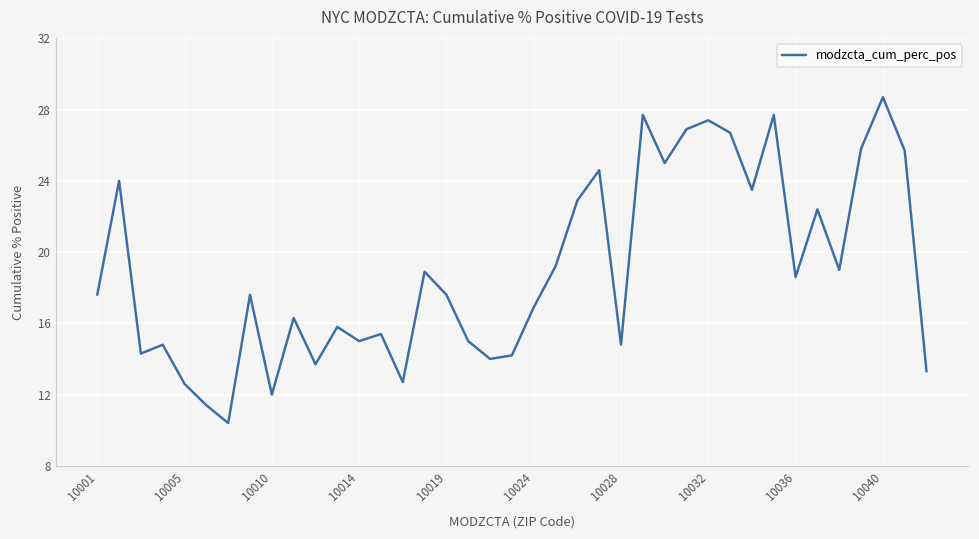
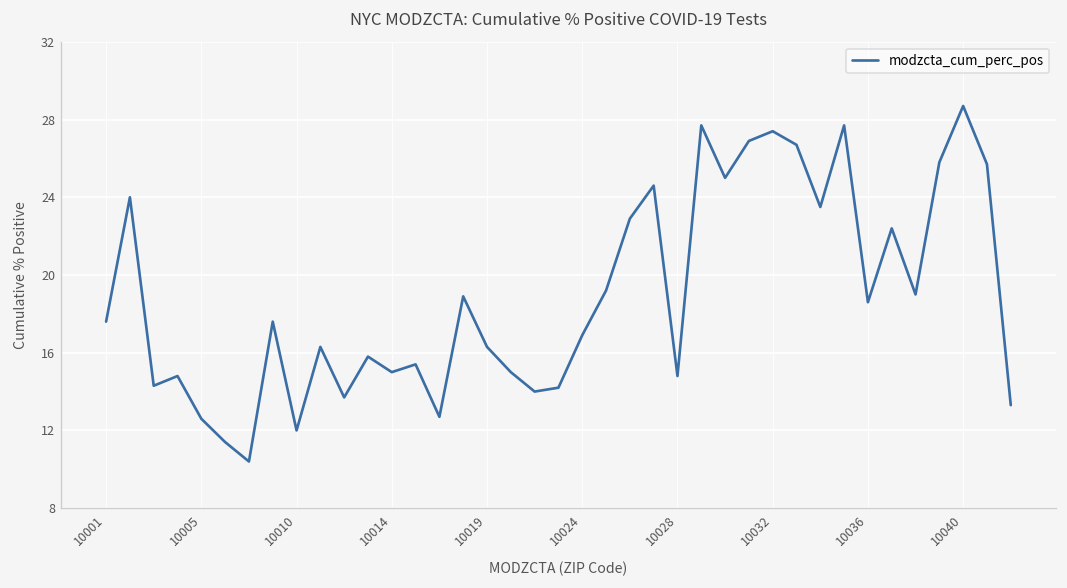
  {
    "10001": 17.6,
    "10005": 12.6,
    "10010": 12.0,
    "10014": 15.0,
-   "10019": 17.6,
+   "10019": 16.3,
    "10024": 16.9,
    "10028": 14.8,
    "10032": 27.4,
    "10036": 18.6,
    "10040": 28.7
  }
